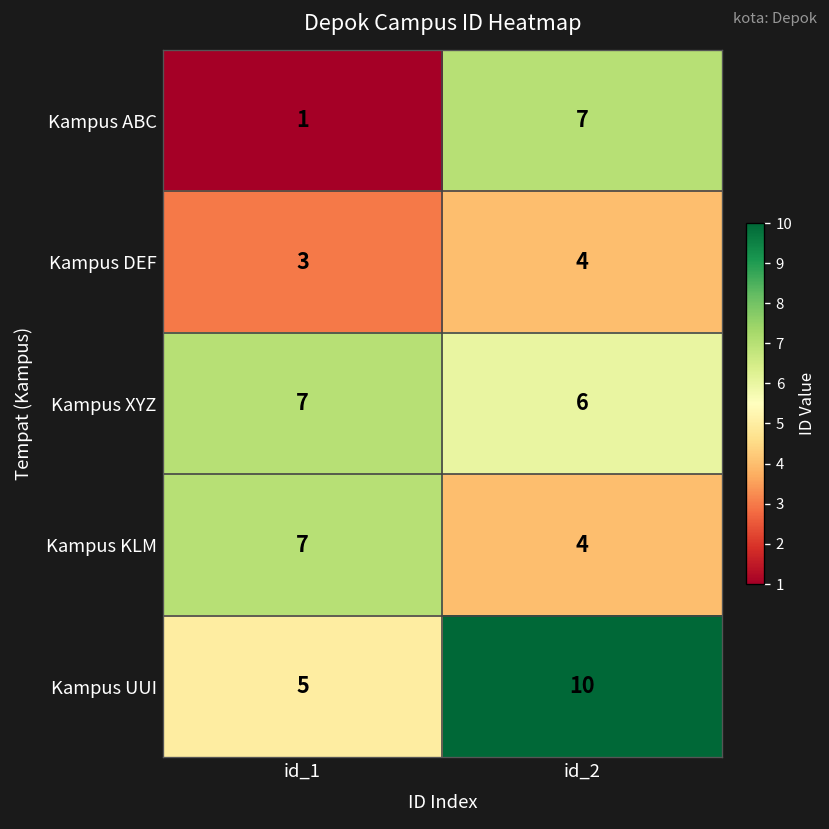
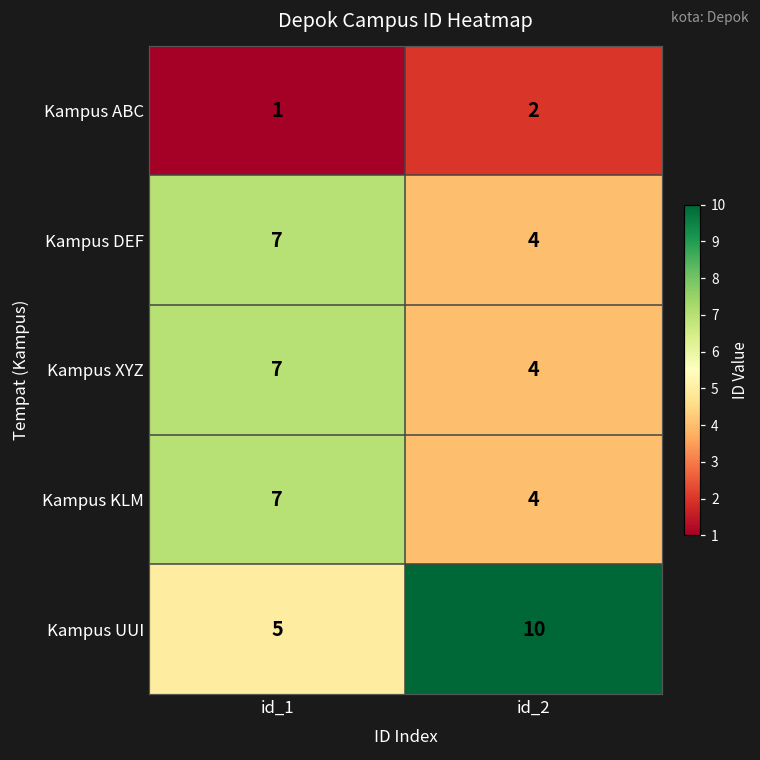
  {
    "Kampus ABC": {
      "id_1": 1,
-     "id_2": 7
+     "id_2": 2
    },
    "Kampus DEF": {
-     "id_1": 3,
+     "id_1": 7,
      "id_2": 4
    },
    "Kampus XYZ": {
      "id_1": 7,
-     "id_2": 6
+     "id_2": 4
    },
    "Kampus KLM": {
      "id_1": 7,
      "id_2": 4
    },
    "Kampus UUI": {
      "id_1": 5,
      "id_2": 10
    }
  }
